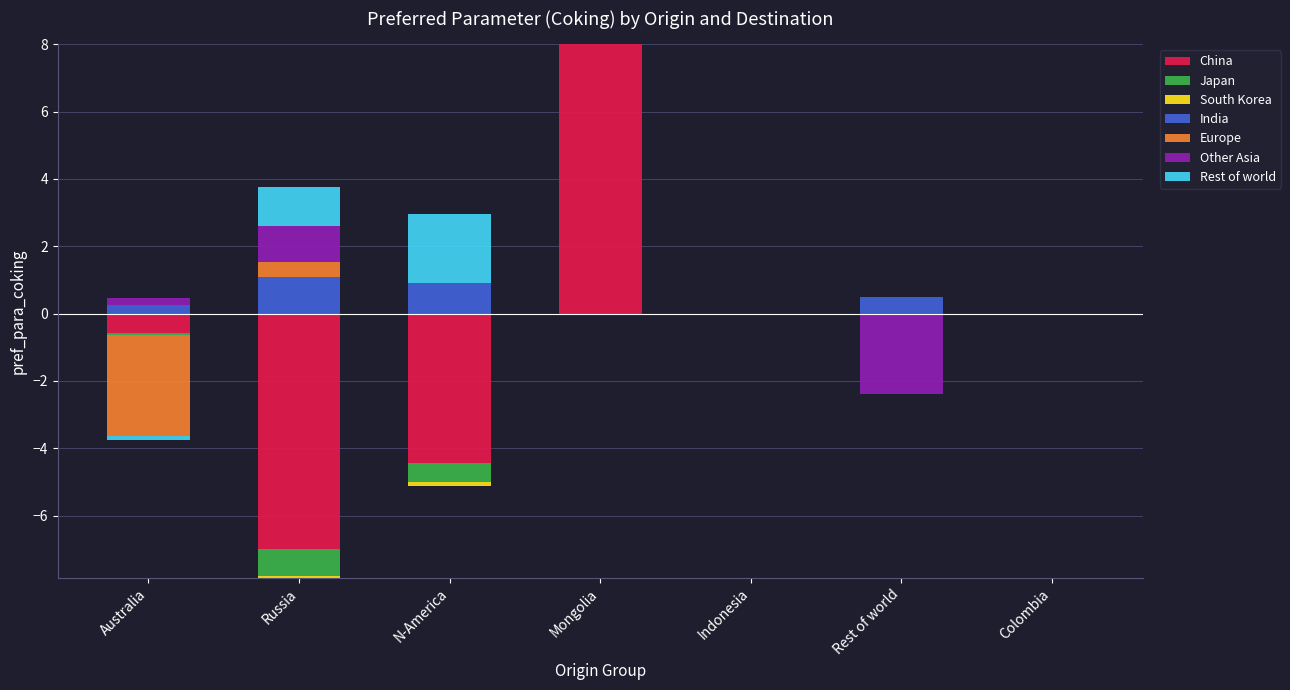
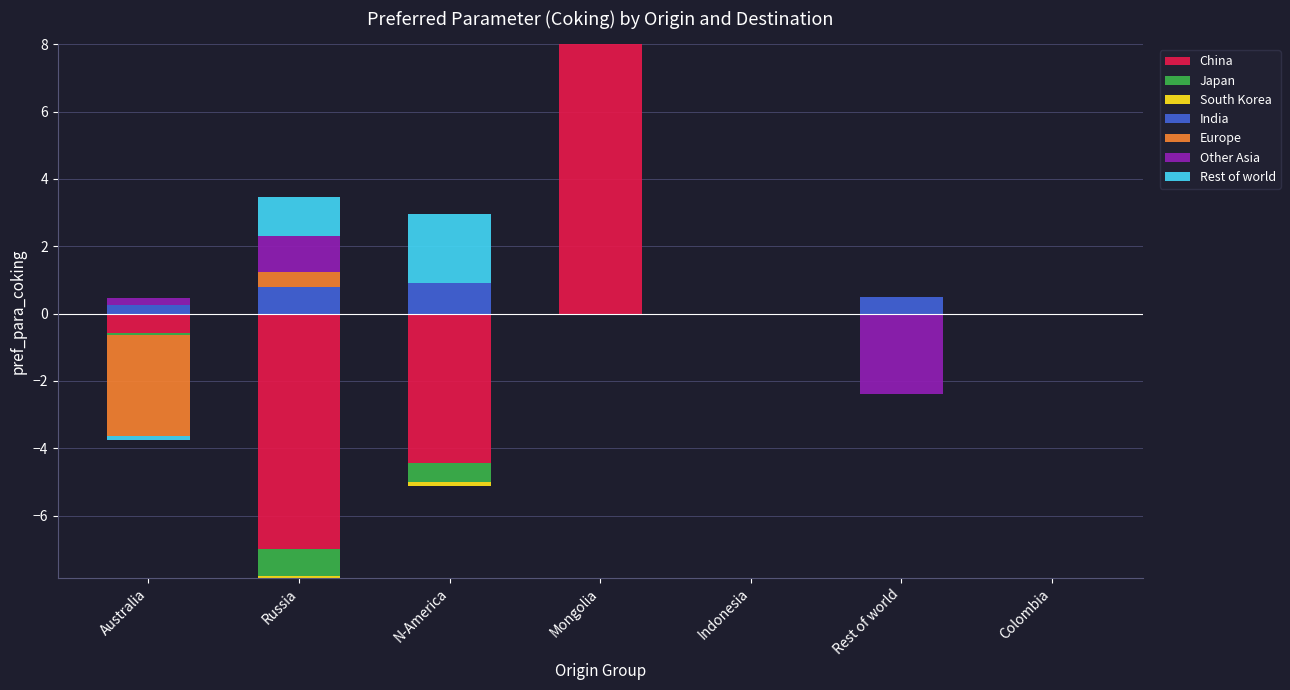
  {
    "India": {
-     "Russia": 1.1
+     "Russia": 0.8
    }
  }
